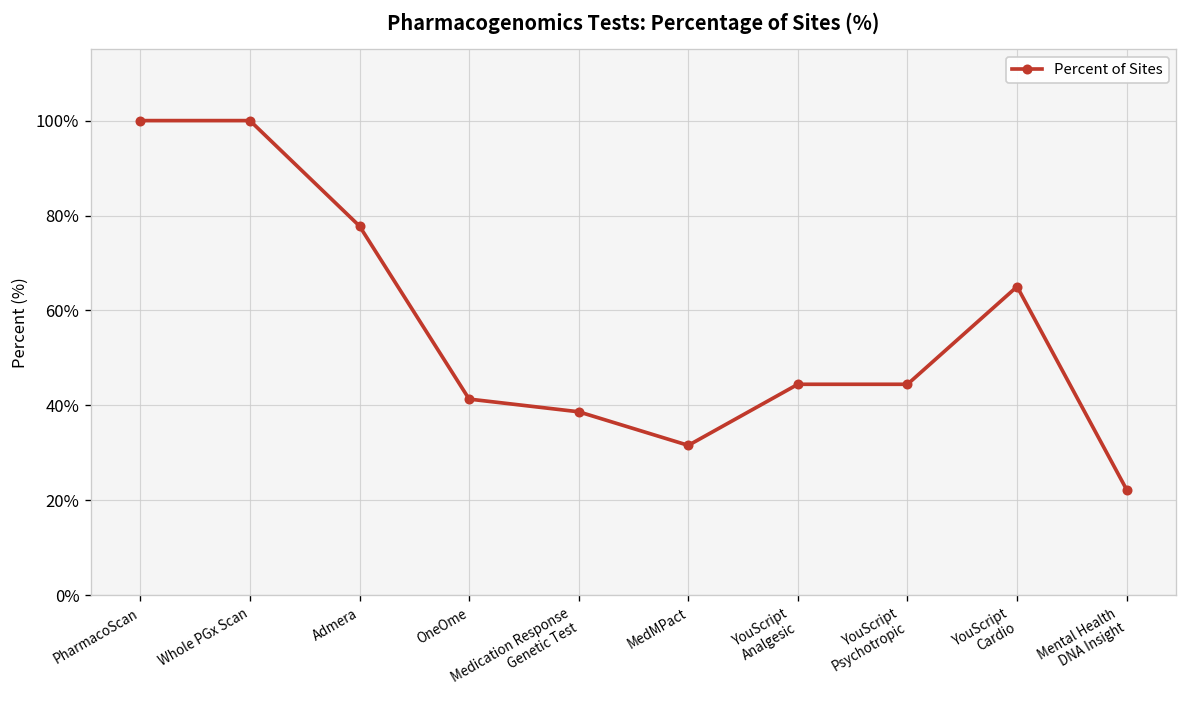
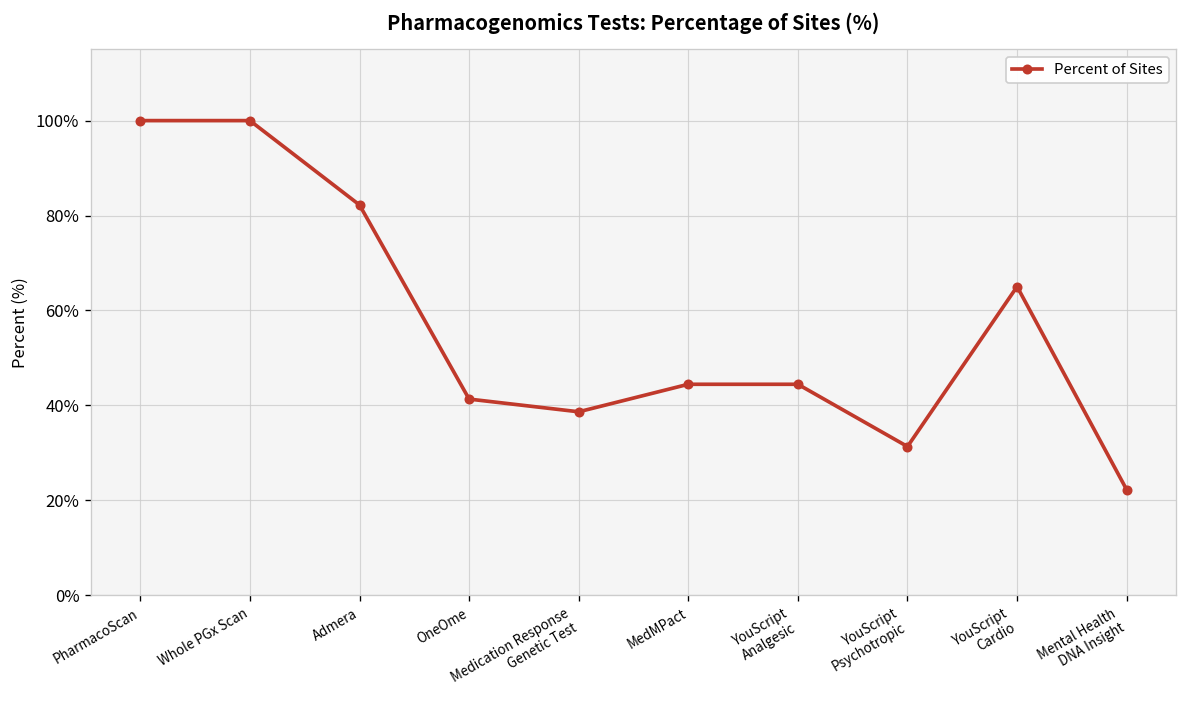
  {
    "PharmacoScan": "100%",
    "Whole PGx Scan": "100%",
-   "Admera": "78%",
+   "Admera": "82%",
    "OneOme": "41%",
    "Medication Response Genetic Test": "39%",
-   "MedMPact": "32%",
+   "MedMPact": "44%",
    "YouScript Analgesic": "44%",
-   "YouScript Psychotropic": "44%",
+   "YouScript Psychotropic": "31%",
    "YouScript Cardio": "65%",
    "Mental Health DNA Insight": "22%"
  }
